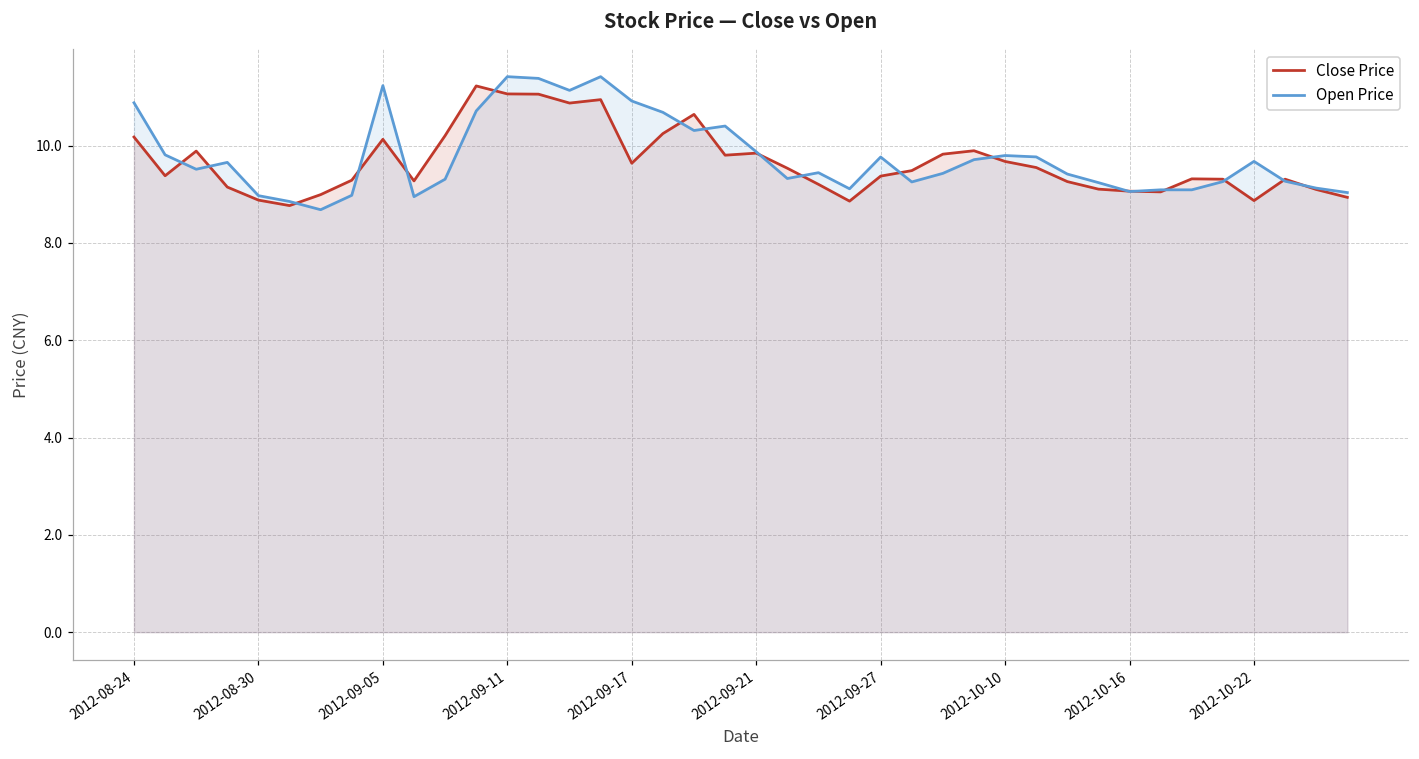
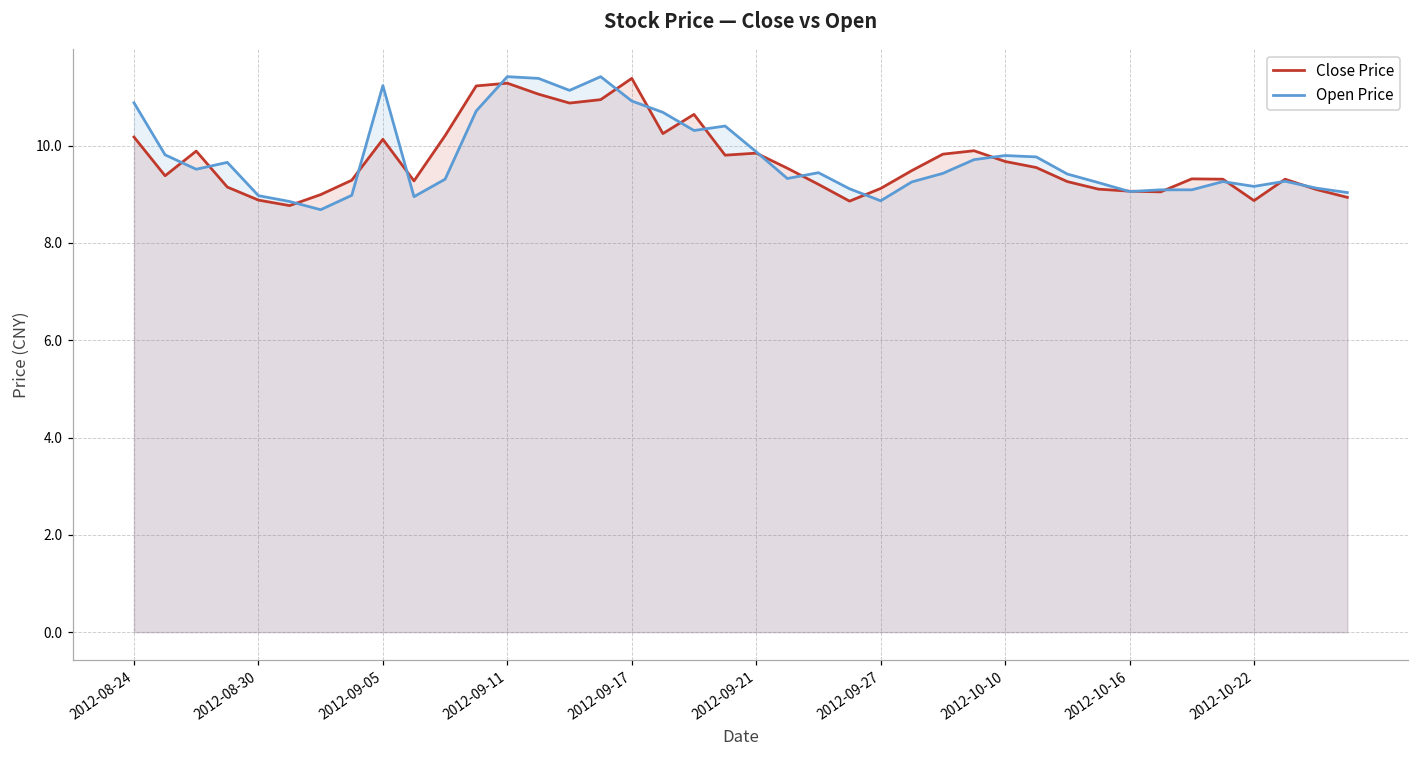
  {
    "Close Price": {
      "2012-08-24": 10.2,
      "2012-08-30": 8.9,
      "2012-09-05": 10.1,
-     "2012-09-11": 11.1,
-     "2012-09-17": 9.6,
-     "2012-09-27": 9.4,
+     "2012-09-11": 11.3,
+     "2012-09-17": 11.4,
+     "2012-09-27": 9.1,
      "2012-10-10": 9.7,
      "2012-10-22": 8.9
    },
    "Open Price": {
      "2012-08-24": 10.9,
      "2012-08-30": 9.0,
      "2012-09-05": 11.2,
      "2012-09-11": 11.4,
      "2012-09-17": 10.9,
-     "2012-09-27": 9.8,
+     "2012-09-27": 8.9,
      "2012-10-10": 9.8,
-     "2012-10-22": 9.7
+     "2012-10-22": 9.2
    }
  }
